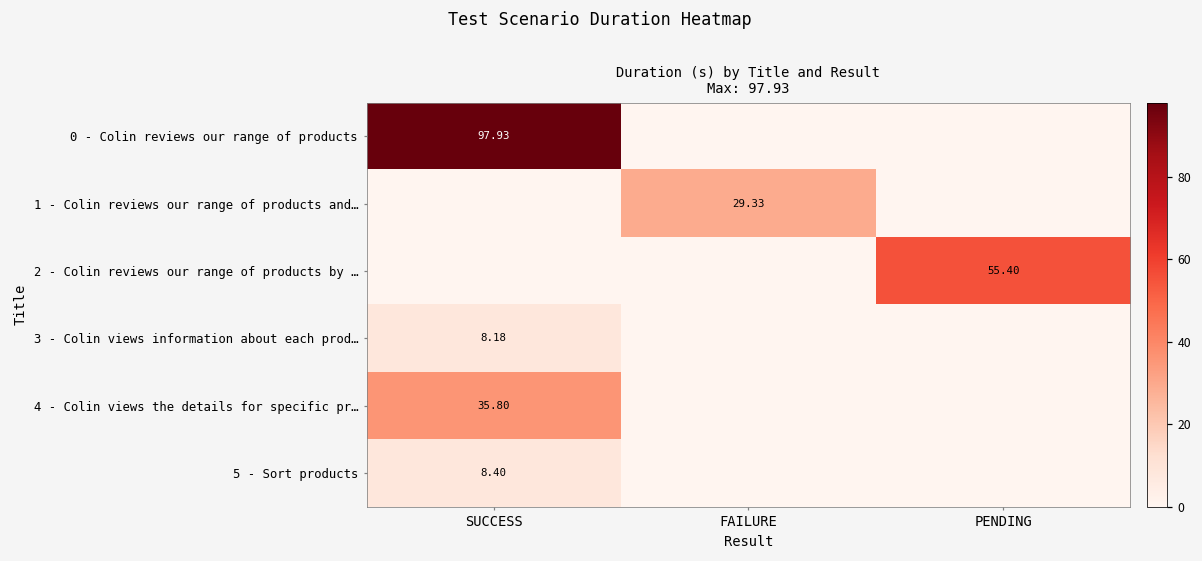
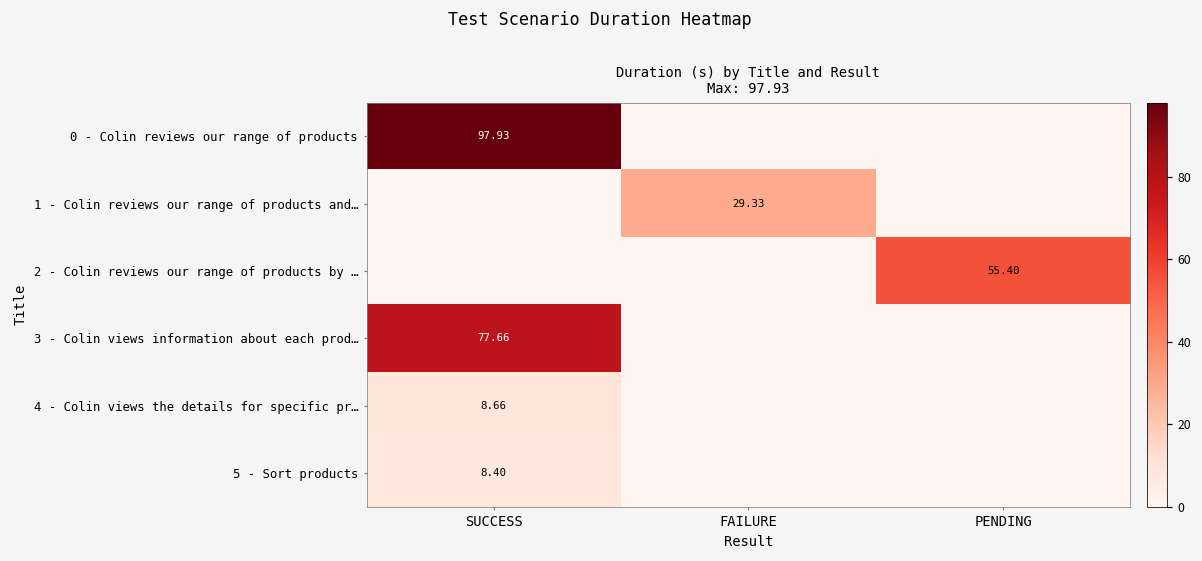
  {
    "0 - Colin reviews our range of products": {
      "SUCCESS": 97.93
    },
    "1 - Colin reviews our range of products and…": {
      "FAILURE": 29.33
    },
    "2 - Colin reviews our range of products by …": {
      "PENDING": 55.40
    },
    "3 - Colin views information about each prod…": {
-     "SUCCESS": 8.18
+     "SUCCESS": 77.66
    },
    "4 - Colin views the details for specific pr…": {
-     "SUCCESS": 35.80
+     "SUCCESS": 8.66
    },
    "5 - Sort products": {
      "SUCCESS": 8.40
    }
  }
